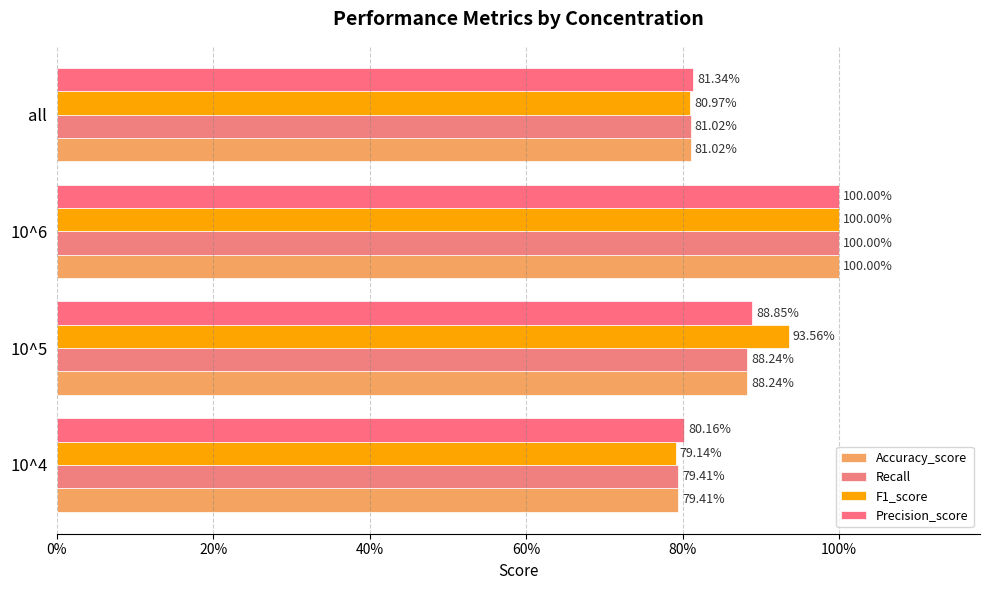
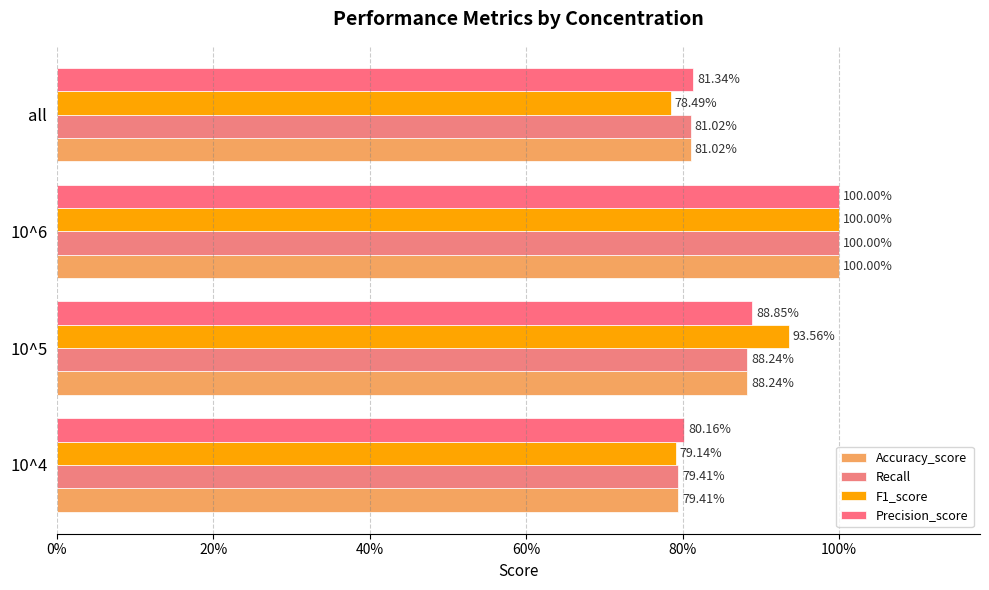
  {
    "F1_score": {
-     "all": "80.97%",
+     "all": "78.49%",
      "10^6": "100.00%",
      "10^5": "93.56%",
      "10^4": "79.14%"
    }
  }
